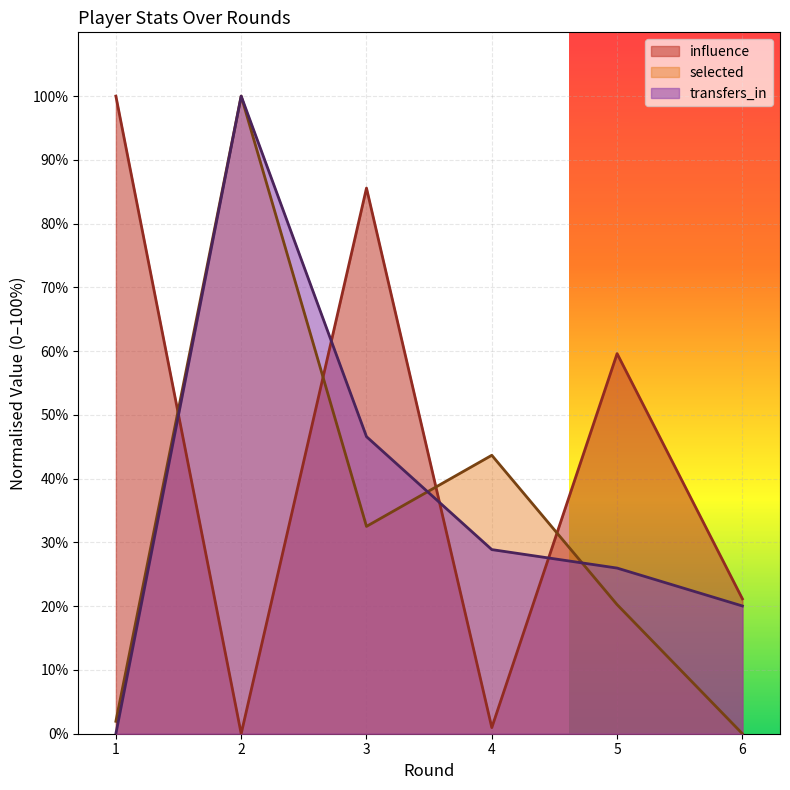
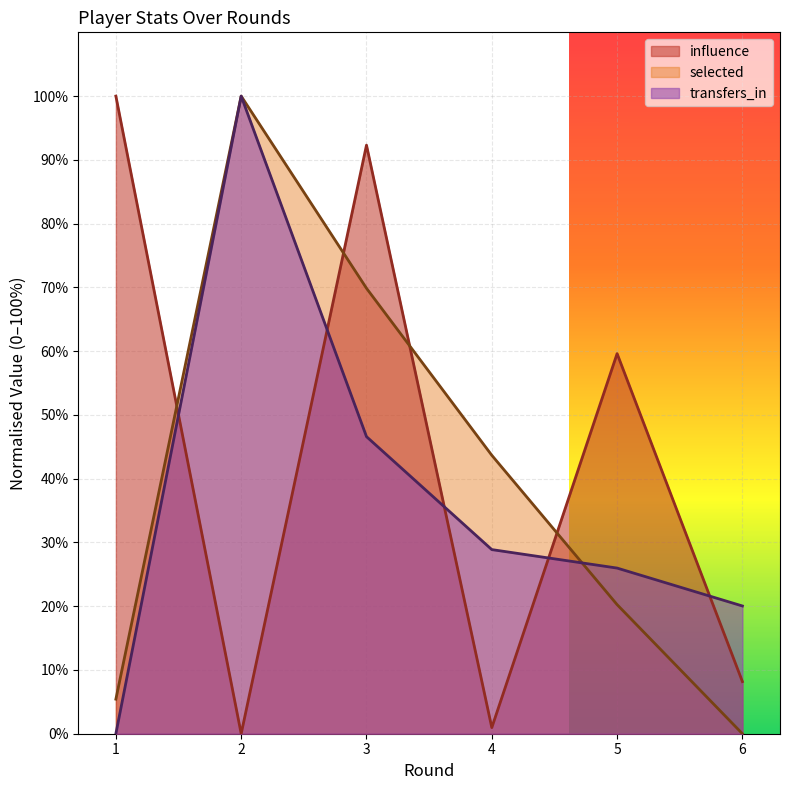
  {
    "influence": {
      "1": "100%",
      "2": "0%",
-     "3": "86%",
+     "3": "92%",
      "4": "1%",
      "5": "60%",
-     "6": "21%"
+     "6": "8%"
    },
    "selected": {
-     "1": "2%",
-     "3": "33%",
+     "1": "5%",
+     "3": "70%",
      "4": "44%",
      "5": "20%",
      "6": "0%"
    },
    "transfers_in": {
      "1": "0%",
      "3": "47%",
      "4": "29%",
      "5": "26%",
      "6": "20%"
    }
  }
